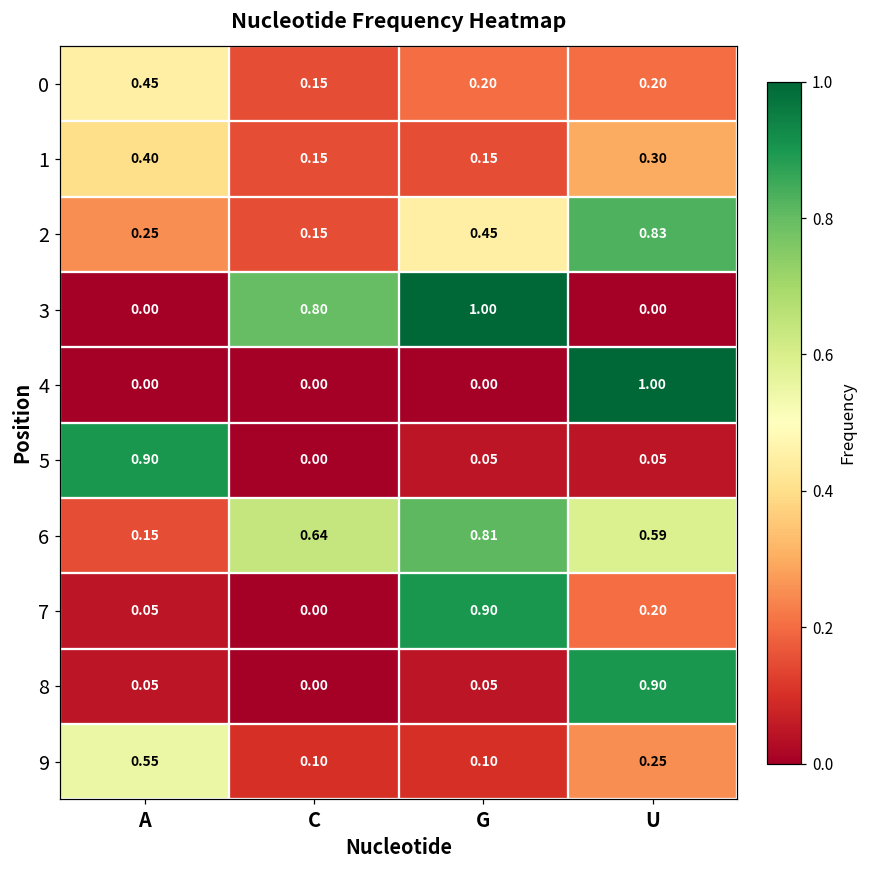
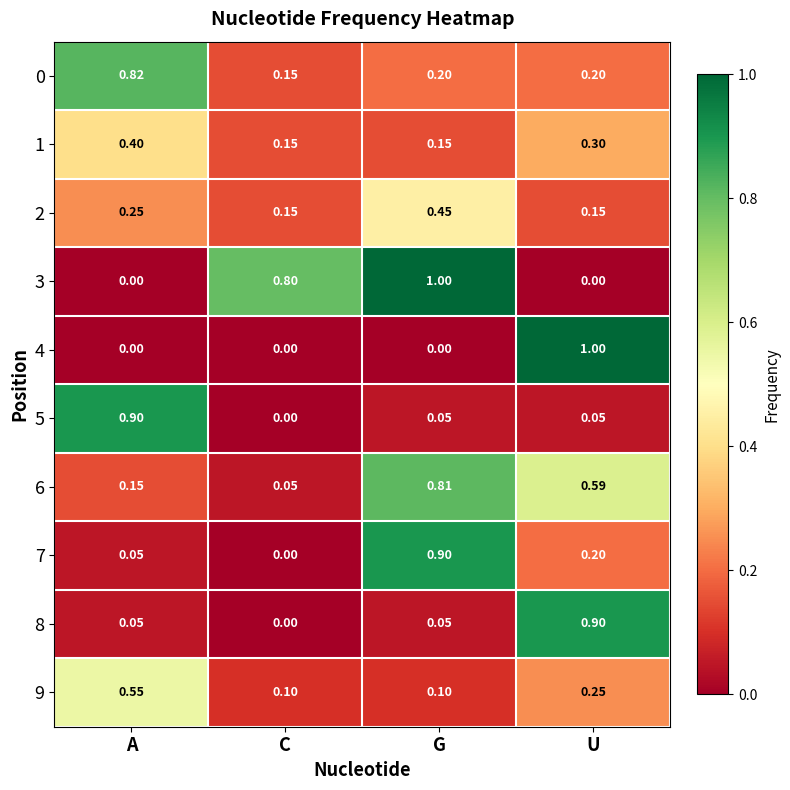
  {
    "0": {
-     "A": 0.45,
+     "A": 0.82,
      "C": 0.15,
      "G": 0.20,
      "U": 0.20
    },
    "1": {
      "A": 0.40,
      "C": 0.15,
      "G": 0.15,
      "U": 0.30
    },
    "2": {
      "A": 0.25,
      "C": 0.15,
      "G": 0.45,
-     "U": 0.83
+     "U": 0.15
    },
    "3": {
      "A": 0.00,
      "C": 0.80,
      "G": 1.00,
      "U": 0.00
    },
    "4": {
      "A": 0.00,
      "C": 0.00,
      "G": 0.00,
      "U": 1.00
    },
    "5": {
      "A": 0.90,
      "C": 0.00,
      "G": 0.05,
      "U": 0.05
    },
    "6": {
      "A": 0.15,
-     "C": 0.64,
+     "C": 0.05,
      "G": 0.81,
      "U": 0.59
    },
    "7": {
      "A": 0.05,
      "C": 0.00,
      "G": 0.90,
      "U": 0.20
    },
    "8": {
      "A": 0.05,
      "C": 0.00,
      "G": 0.05,
      "U": 0.90
    },
    "9": {
      "A": 0.55,
      "C": 0.10,
      "G": 0.10,
      "U": 0.25
    }
  }
